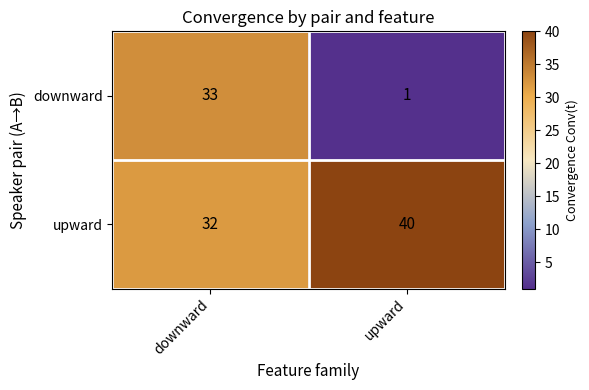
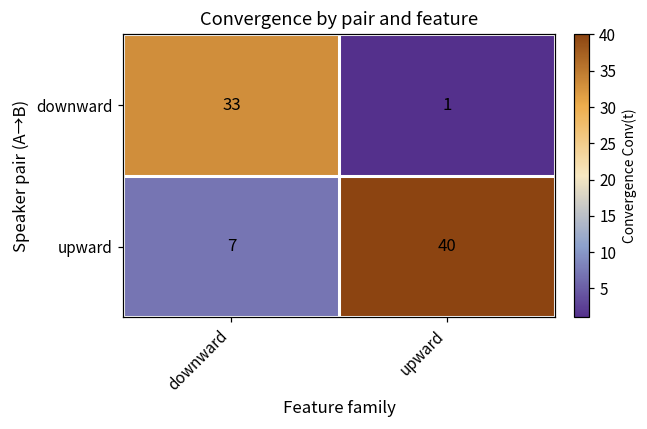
  {
    "downward": {
      "downward": 33,
      "upward": 1
    },
    "upward": {
-     "downward": 32,
+     "downward": 7,
      "upward": 40
    }
  }
